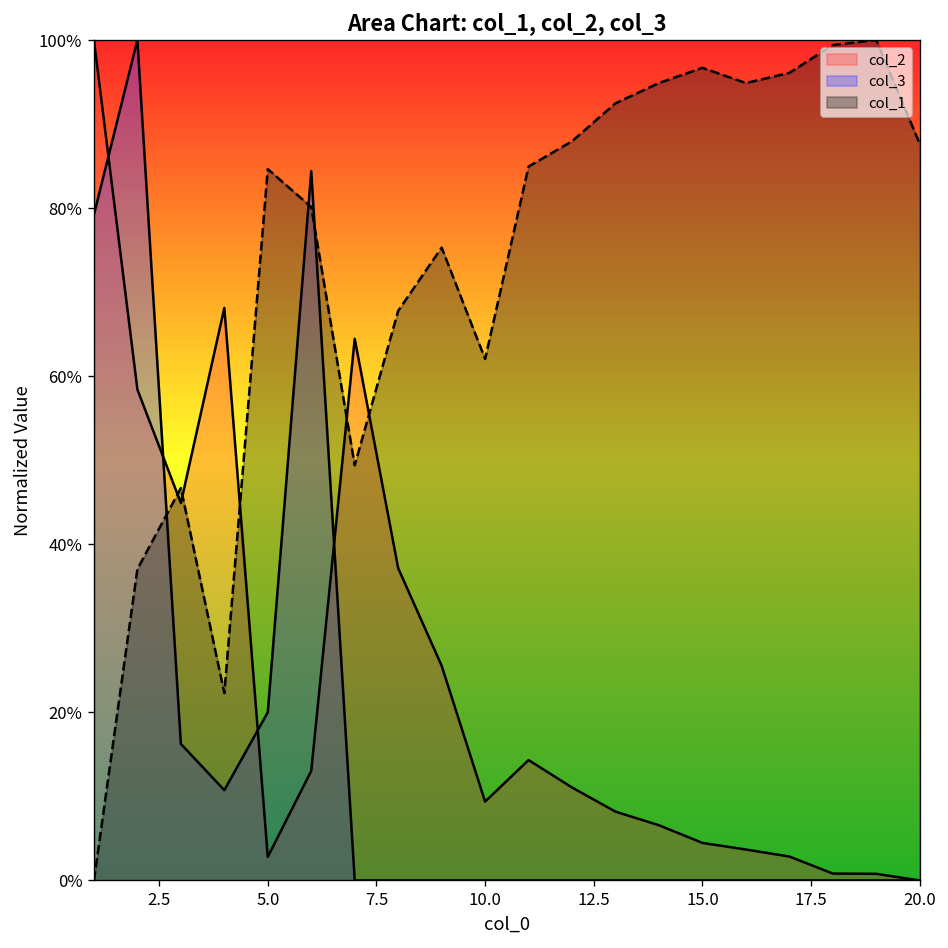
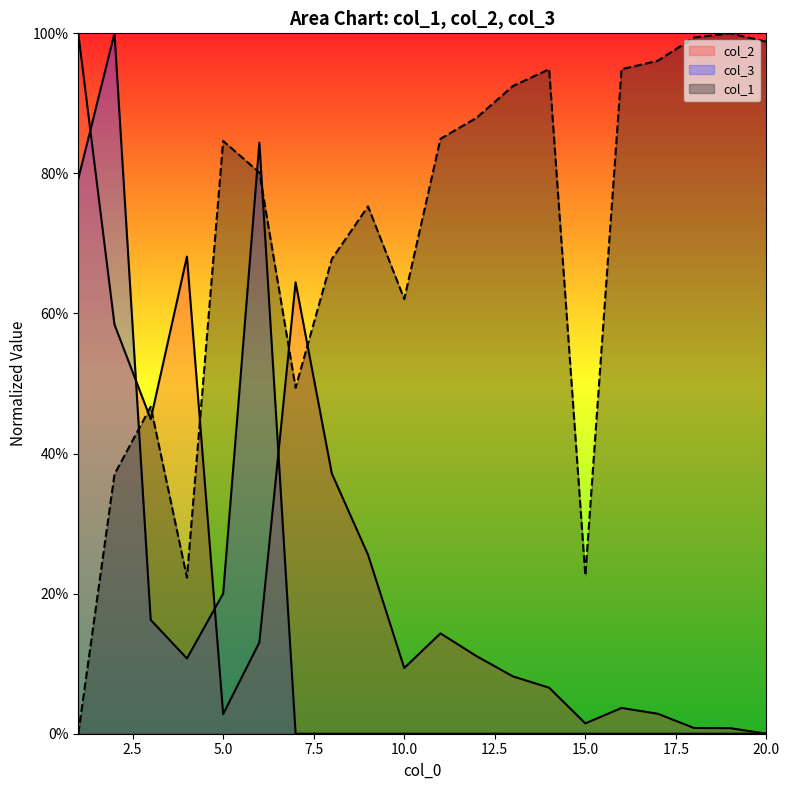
  {
    "col_2": {
      "5.0": "3%",
      "10.0": "9%",
-     "15.0": "4%"
+     "15.0": "1%"
    },
    "col_3": {
      "5.0": "20%",
      "10.0": "0%",
      "15.0": "0%"
    },
    "col_1": {
      "5.0": "85%",
      "10.0": "62%",
-     "15.0": "97%",
-     "20.0": "88%"
+     "15.0": "23%",
+     "20.0": "99%"
    }
  }
